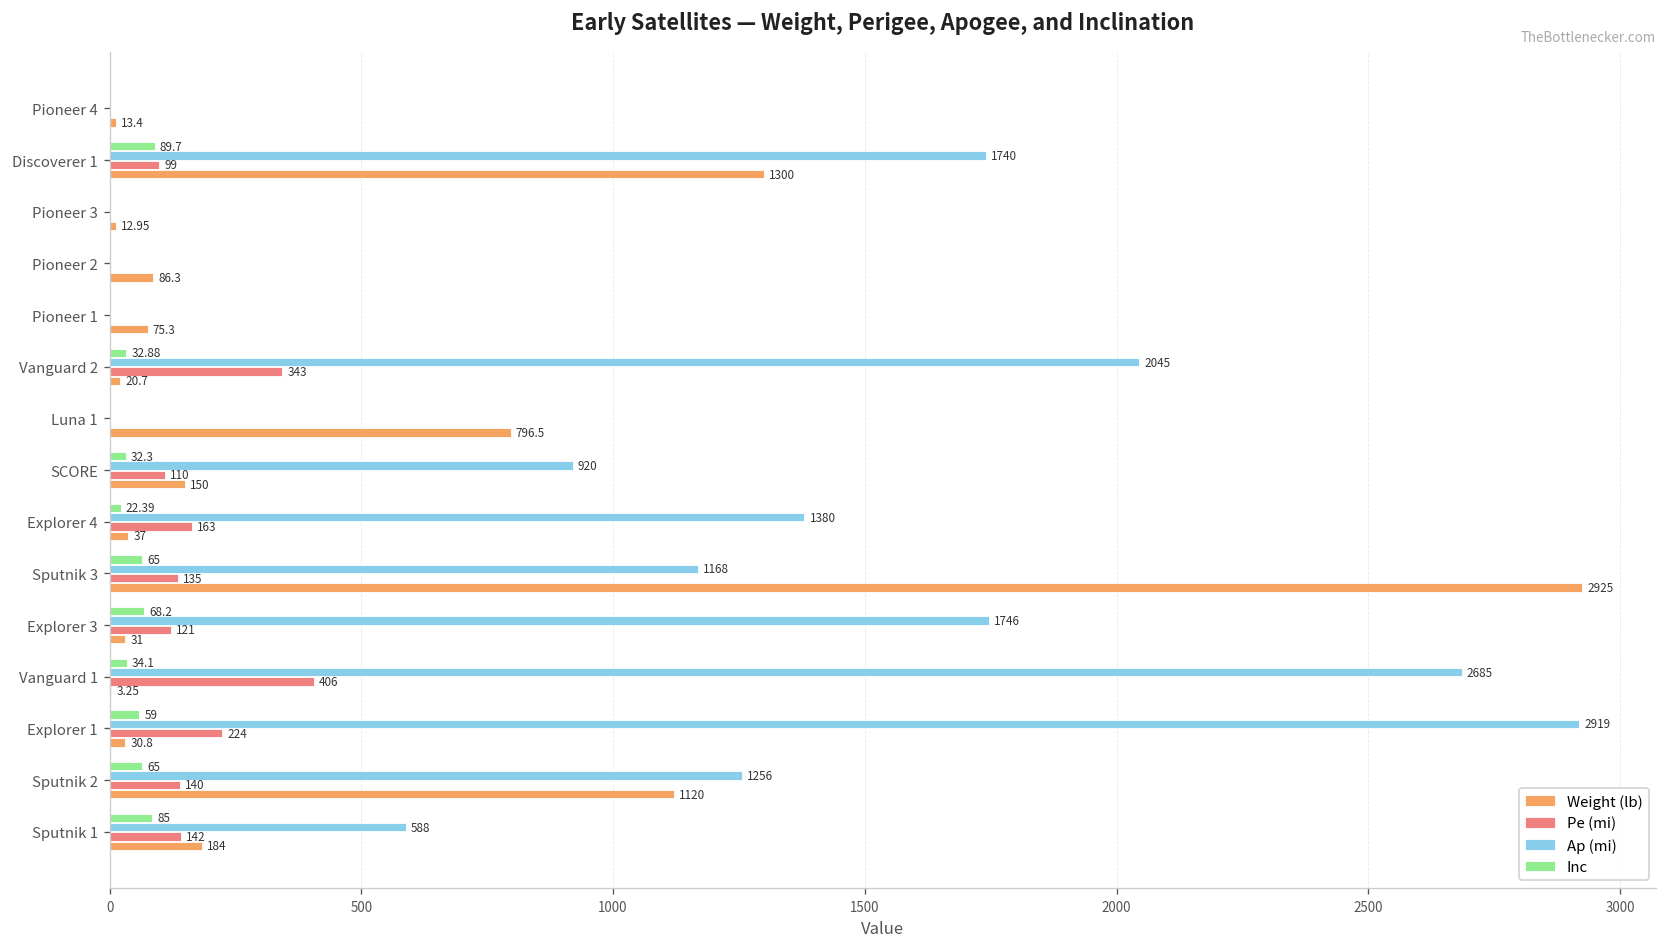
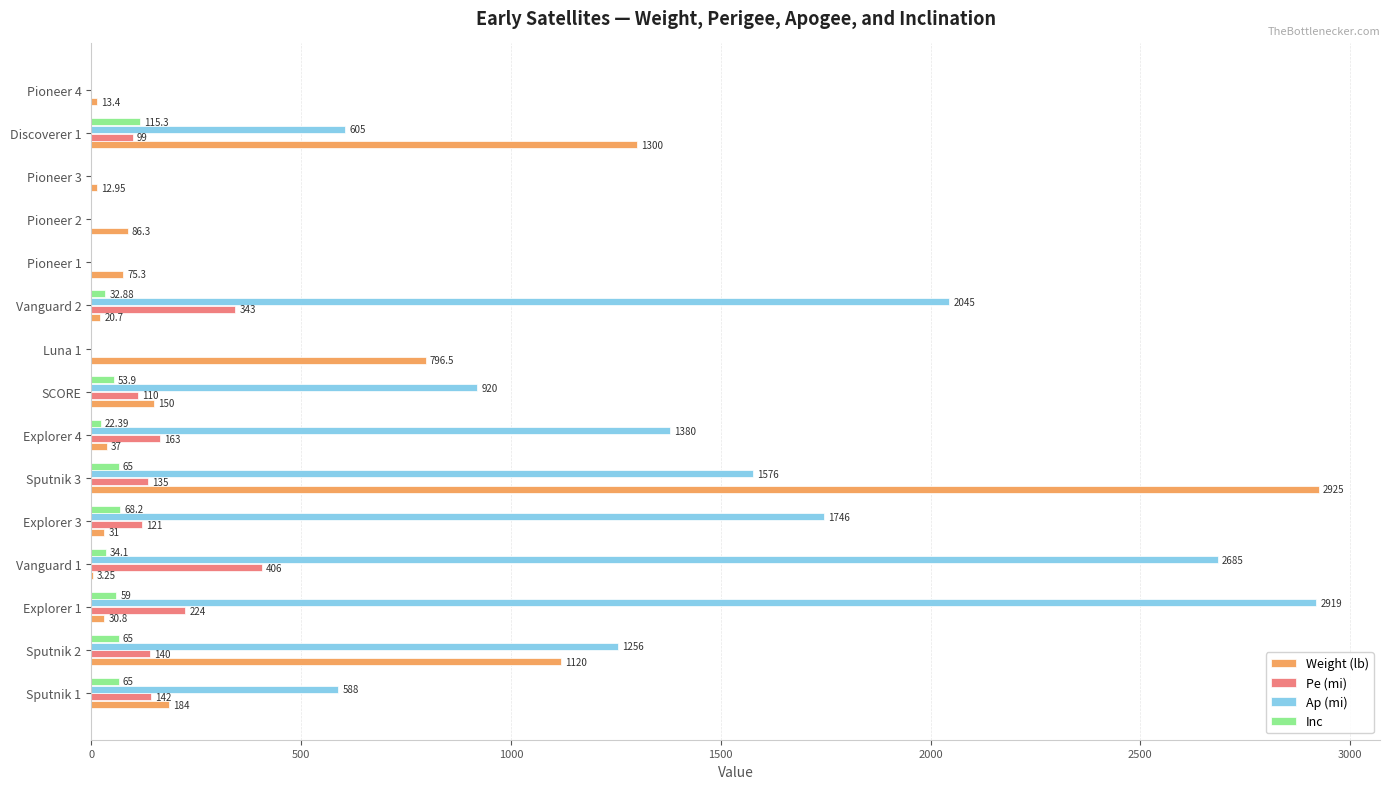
  {
    "Ap (mi)": {
-     "Discoverer 1": 1740,
+     "Discoverer 1": 605,
      "Vanguard 2": 2045,
      "SCORE": 920,
      "Explorer 4": 1380,
-     "Sputnik 3": 1168,
+     "Sputnik 3": 1576,
      "Explorer 3": 1746,
      "Vanguard 1": 2685,
      "Explorer 1": 2919,
      "Sputnik 2": 1256,
      "Sputnik 1": 588
    },
    "Inc": {
-     "Discoverer 1": 89.7,
+     "Discoverer 1": 115.3,
      "Vanguard 2": 32.88,
-     "SCORE": 32.3,
+     "SCORE": 53.9,
      "Explorer 4": 22.39,
      "Sputnik 3": 65,
      "Explorer 3": 68.2,
      "Vanguard 1": 34.1,
      "Explorer 1": 59,
      "Sputnik 2": 65,
-     "Sputnik 1": 85
+     "Sputnik 1": 65
    }
  }
